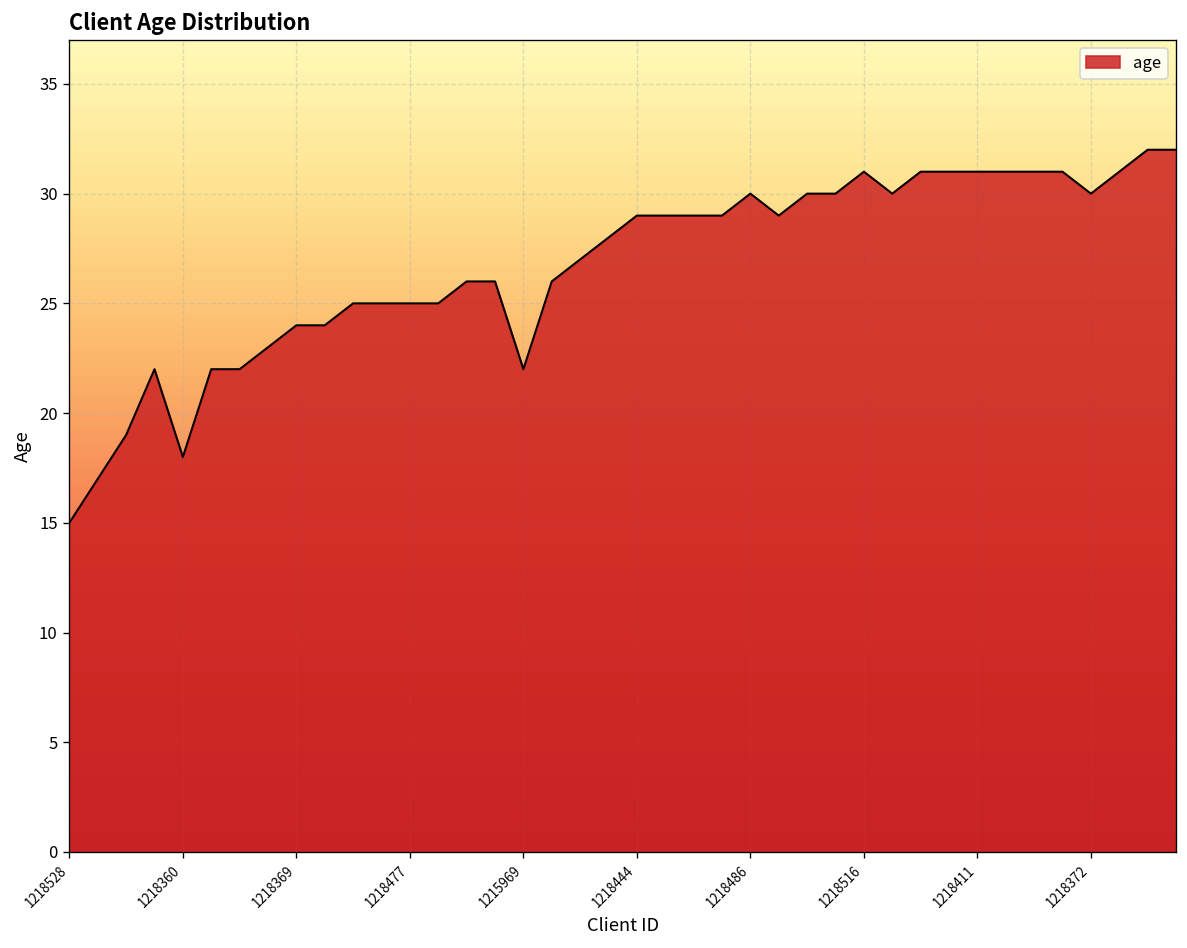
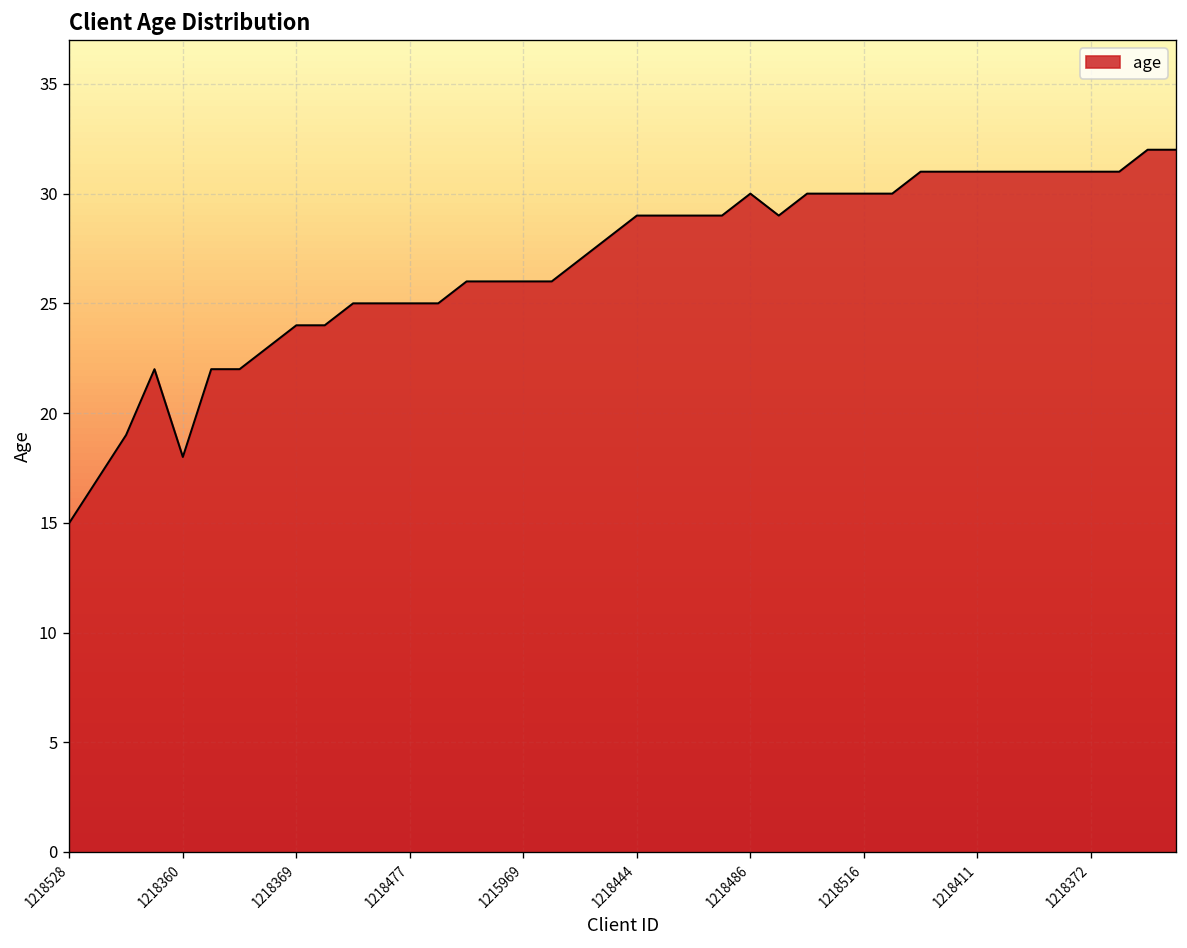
  {
    "1218528": 15,
    "1218360": 18,
    "1218369": 24,
    "1218477": 25,
-   "1215969": 22,
+   "1215969": 26,
    "1218444": 29,
    "1218486": 30,
-   "1218516": 31,
+   "1218516": 30,
    "1218411": 31,
-   "1218372": 30
+   "1218372": 31
  }
